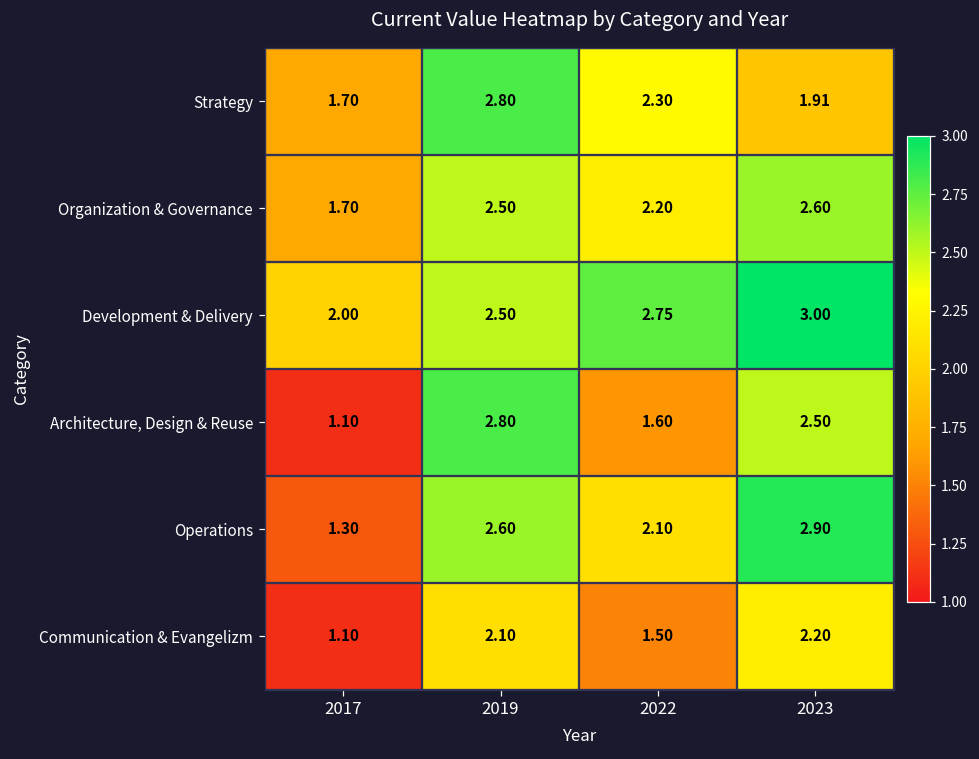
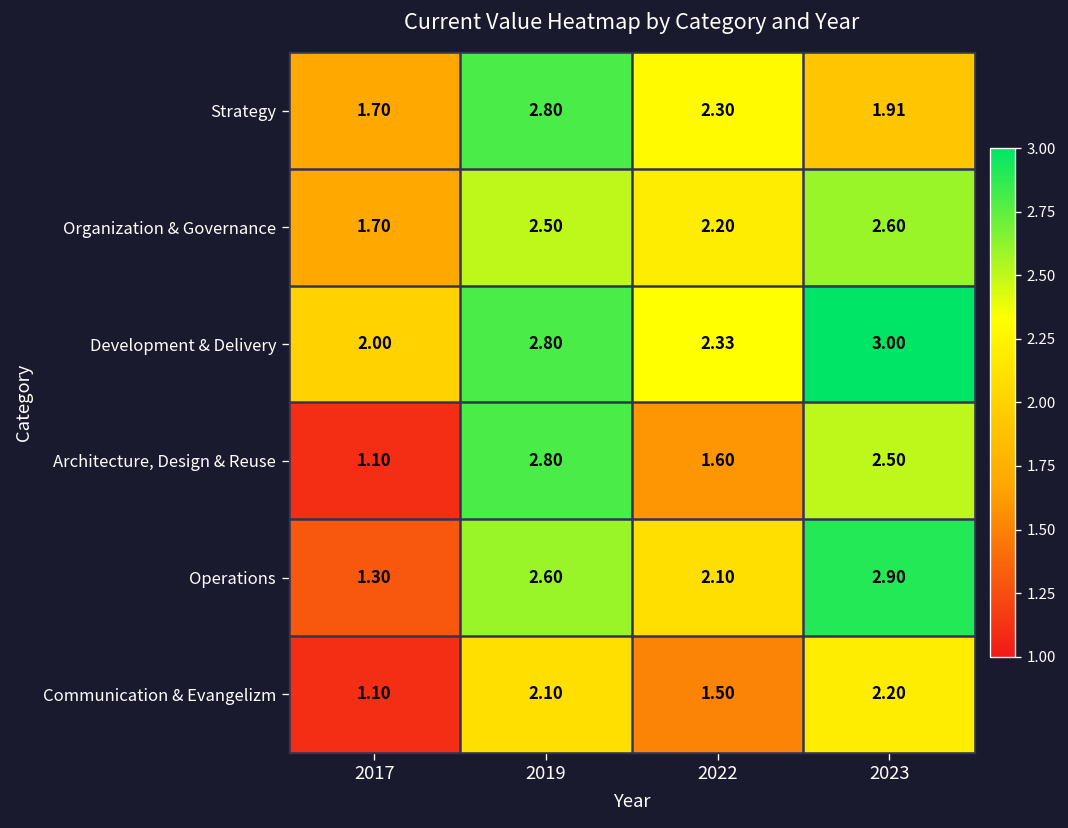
  {
    "Strategy": {
      "2017": 1.70,
      "2019": 2.80,
      "2022": 2.30,
      "2023": 1.91
    },
    "Organization & Governance": {
      "2017": 1.70,
      "2019": 2.50,
      "2022": 2.20,
      "2023": 2.60
    },
    "Development & Delivery": {
      "2017": 2.00,
-     "2019": 2.50,
-     "2022": 2.75,
+     "2019": 2.80,
+     "2022": 2.33,
      "2023": 3.00
    },
    "Architecture, Design & Reuse": {
      "2017": 1.10,
      "2019": 2.80,
      "2022": 1.60,
      "2023": 2.50
    },
    "Operations": {
      "2017": 1.30,
      "2019": 2.60,
      "2022": 2.10,
      "2023": 2.90
    },
    "Communication & Evangelizm": {
      "2017": 1.10,
      "2019": 2.10,
      "2022": 1.50,
      "2023": 2.20
    }
  }
